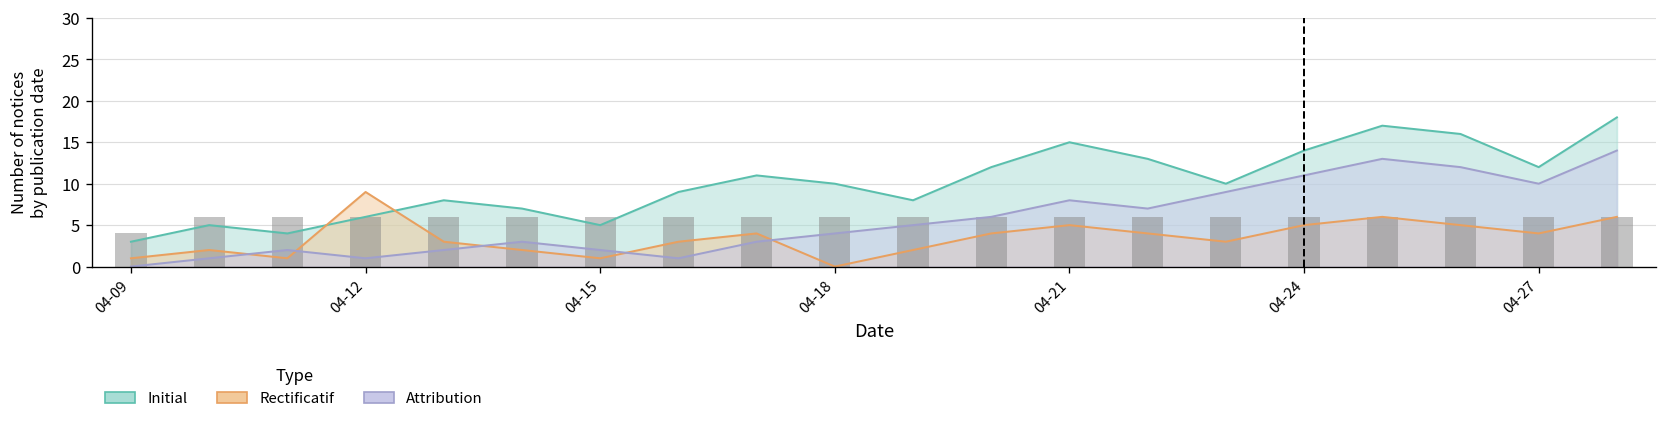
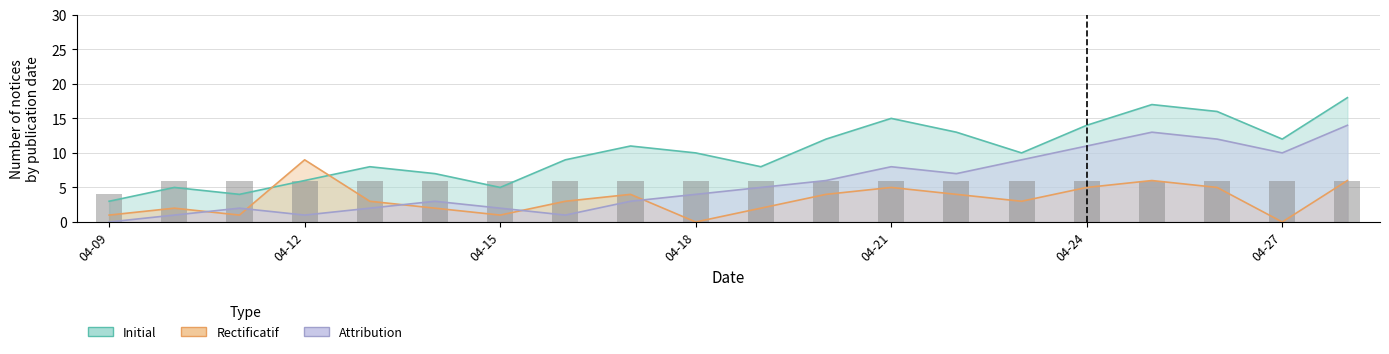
  {
    "Rectificatif": {
      "04-09": 1,
      "04-12": 9,
      "04-15": 1,
      "04-18": 0,
      "04-21": 5,
      "04-24": 5,
-     "04-27": 4
+     "04-27": 0
    }
  }
